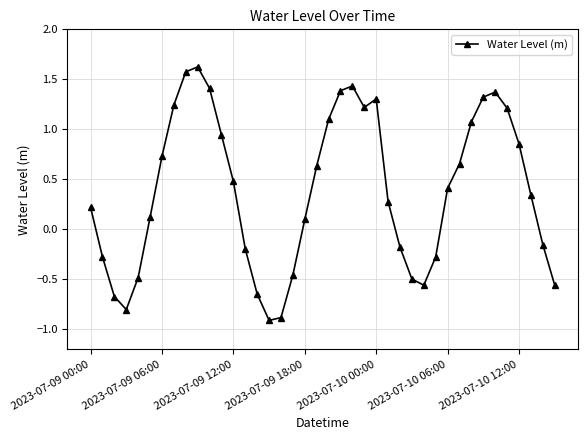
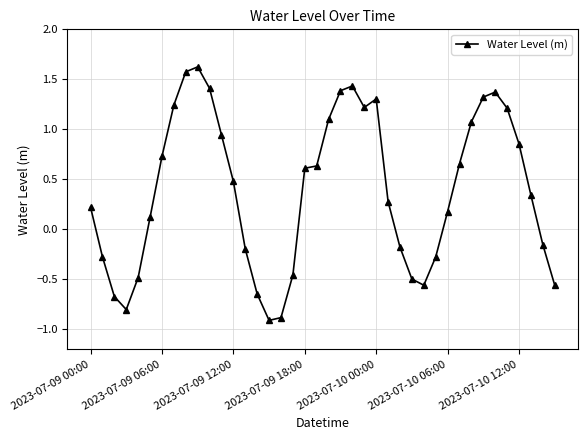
  {
    "2023-07-09 00:00": 0.22,
    "2023-07-09 06:00": 0.73,
    "2023-07-09 12:00": 0.48,
-   "2023-07-09 18:00": 0.10,
+   "2023-07-09 18:00": 0.61,
    "2023-07-10 00:00": 1.30,
-   "2023-07-10 06:00": 0.41,
+   "2023-07-10 06:00": 0.18,
    "2023-07-10 12:00": 0.85
  }
